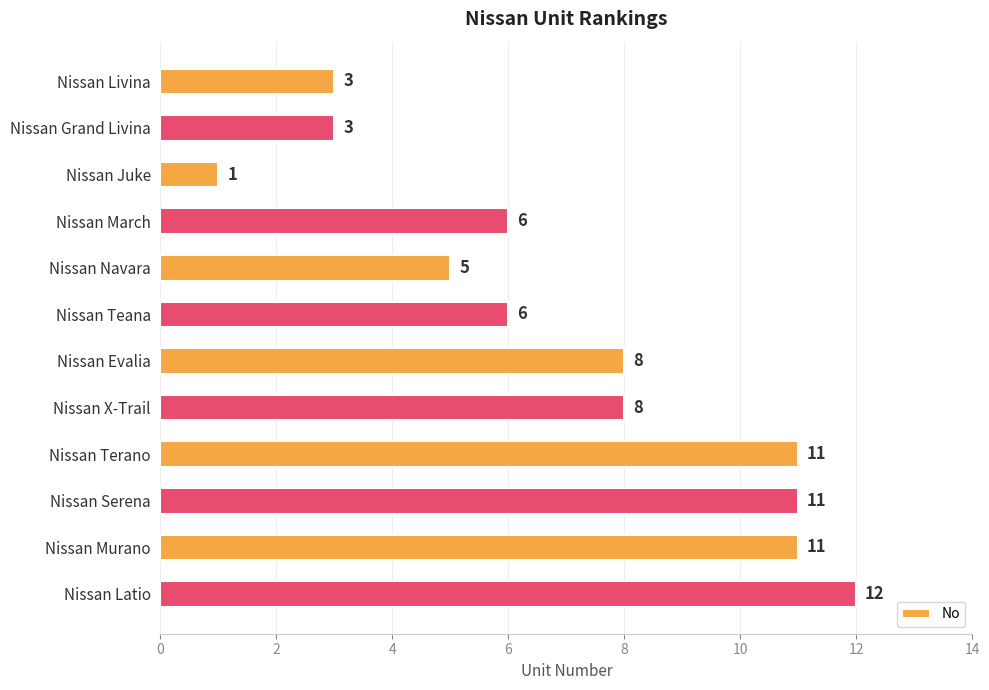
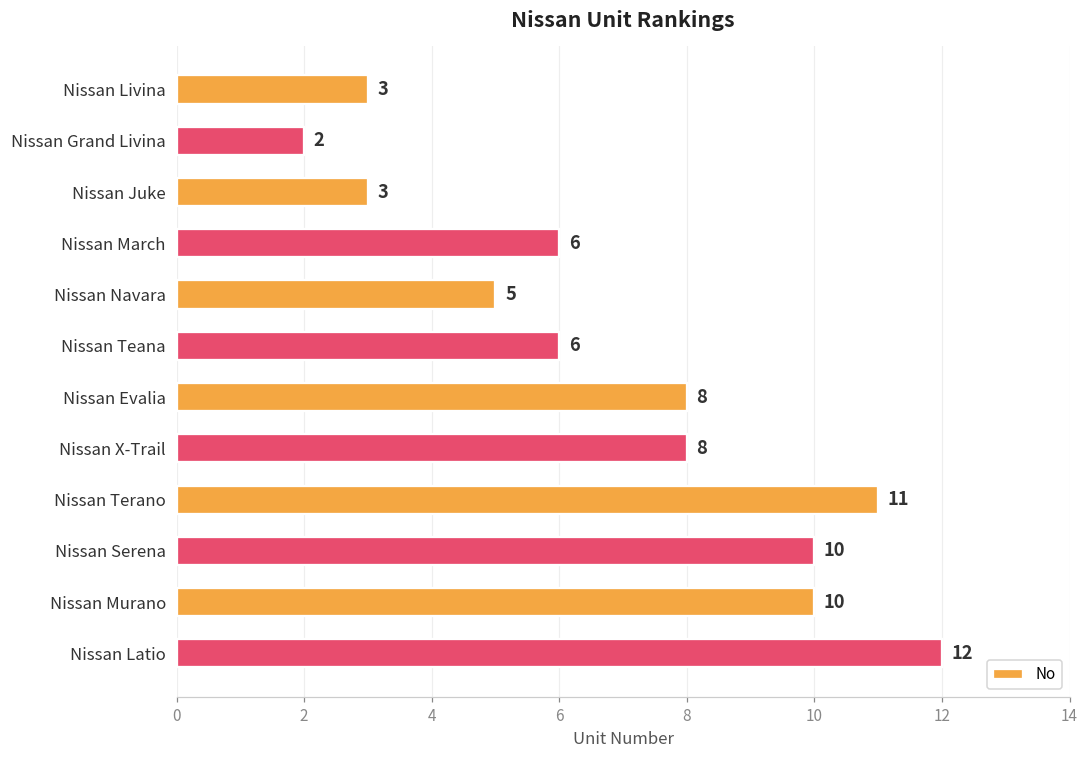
  {
    "Nissan Livina": 3,
-   "Nissan Grand Livina": 3,
-   "Nissan Juke": 1,
+   "Nissan Grand Livina": 2,
+   "Nissan Juke": 3,
    "Nissan March": 6,
    "Nissan Navara": 5,
    "Nissan Teana": 6,
    "Nissan Evalia": 8,
    "Nissan X-Trail": 8,
    "Nissan Terano": 11,
-   "Nissan Serena": 11,
-   "Nissan Murano": 11,
+   "Nissan Serena": 10,
+   "Nissan Murano": 10,
    "Nissan Latio": 12
  }
